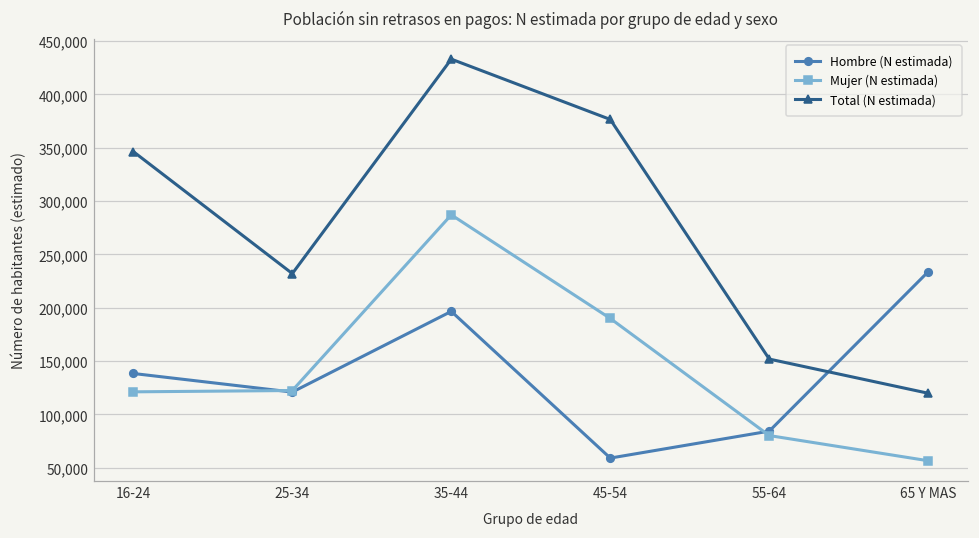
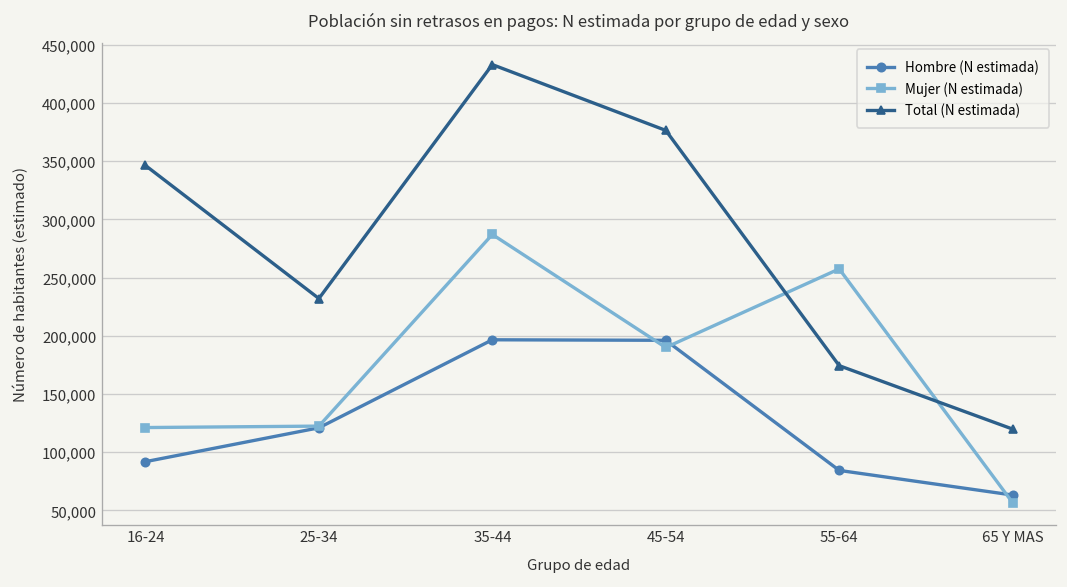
  {
    "Hombre (N estimada)": {
-     "16-24": "140,000",
+     "16-24": "90,000",
      "35-44": "200,000",
-     "45-54": "60,000",
+     "45-54": "200,000",
      "55-64": "80,000",
-     "65 Y MAS": "230,000"
+     "65 Y MAS": "60,000"
    },
    "Mujer (N estimada)": {
      "16-24": "120,000",
      "35-44": "290,000",
      "45-54": "190,000",
-     "55-64": "80,000",
+     "55-64": "260,000",
      "65 Y MAS": "60,000"
    },
    "Total (N estimada)": {
      "16-24": "350,000",
      "25-34": "230,000",
      "35-44": "430,000",
      "45-54": "380,000",
-     "55-64": "150,000",
+     "55-64": "170,000",
      "65 Y MAS": "120,000"
    }
  }
